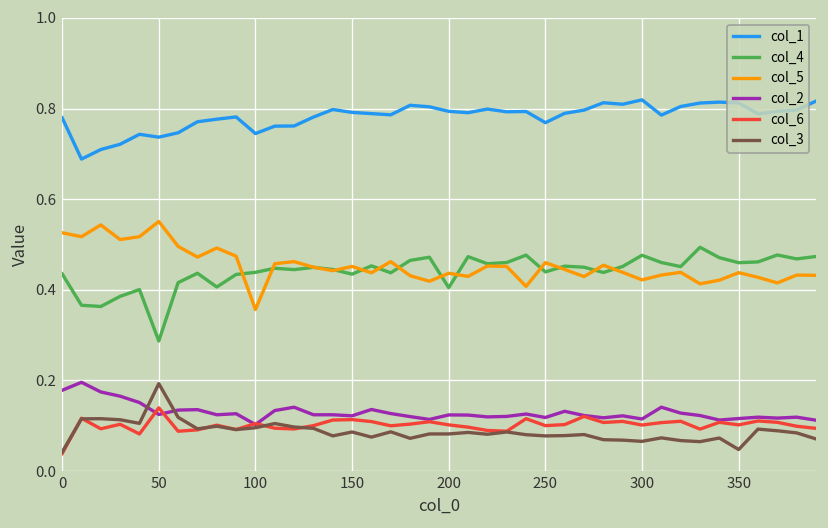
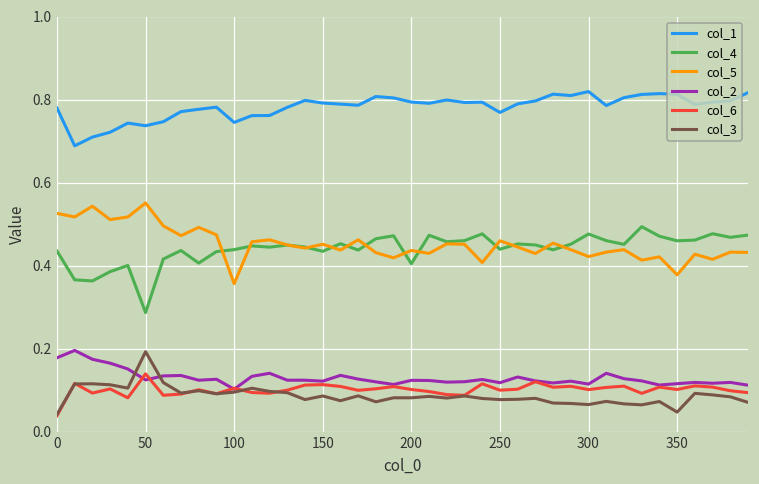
  {
    "col_1": {
      "0": 0.78,
      "50": 0.74,
      "100": 0.75,
      "150": 0.79,
      "200": 0.79,
      "250": 0.77,
      "300": 0.82
    },
    "col_4": {
      "0": 0.44,
      "50": 0.29,
      "100": 0.44,
      "150": 0.43,
      "200": 0.40,
      "250": 0.44,
      "300": 0.48,
      "350": 0.46
    },
    "col_5": {
      "0": 0.53,
      "50": 0.55,
      "100": 0.36,
      "150": 0.45,
      "200": 0.44,
      "250": 0.46,
      "300": 0.42,
-     "350": 0.44
+     "350": 0.38
    },
    "col_2": {
      "0": 0.18,
      "50": 0.13,
      "150": 0.12,
      "200": 0.12,
      "250": 0.12,
      "300": 0.12,
      "350": 0.12
    },
    "col_6": {
      "50": 0.14,
      "150": 0.11,
      "200": 0.10,
      "250": 0.10,
      "300": 0.10,
      "350": 0.10
    },
    "col_3": {
      "50": 0.19,
      "100": 0.10,
      "150": 0.09,
      "200": 0.08,
      "250": 0.08,
      "300": 0.07,
      "350": 0.05
    }
  }
